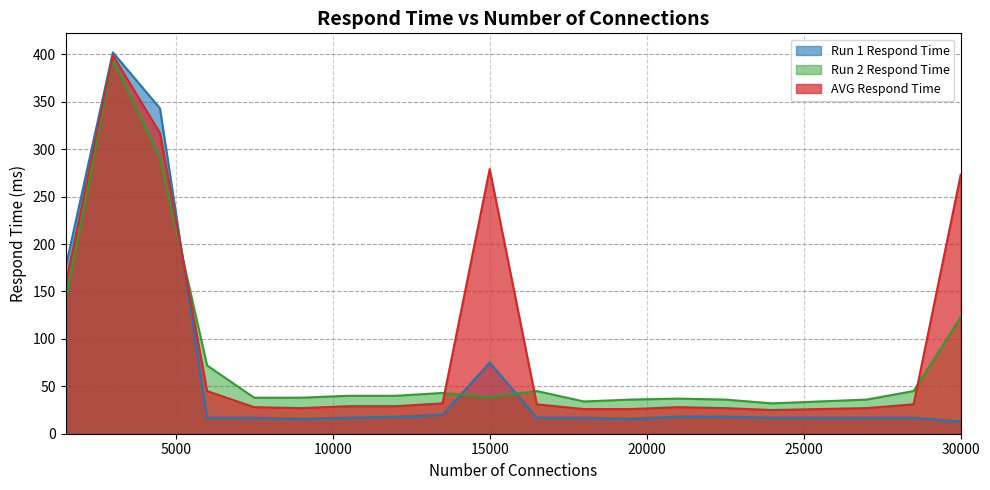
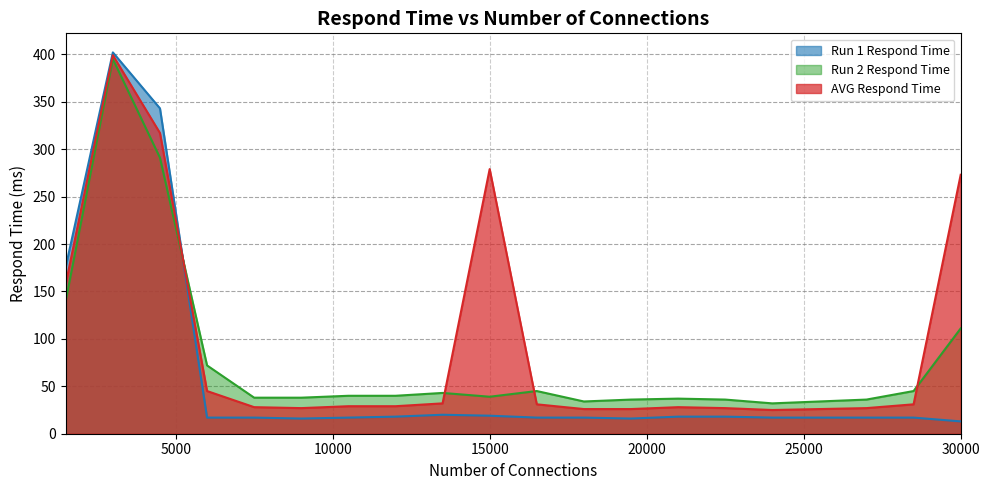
  {
    "Run 1 Respond Time": {
-     "15000": 80,
+     "15000": 20,
      "30000": 10
    },
    "Run 2 Respond Time": {
      "15000": 40,
-     "30000": 120
+     "30000": 110
    },
    "AVG Respond Time": {
      "15000": 280,
      "30000": 270
    }
  }
